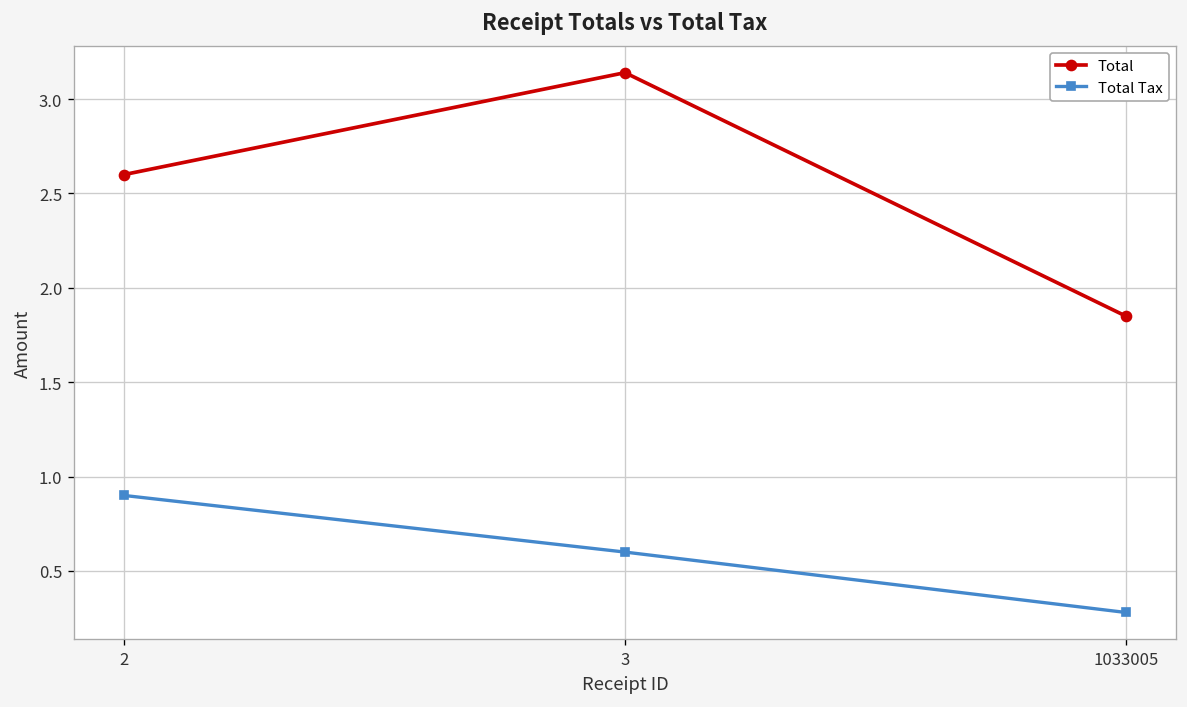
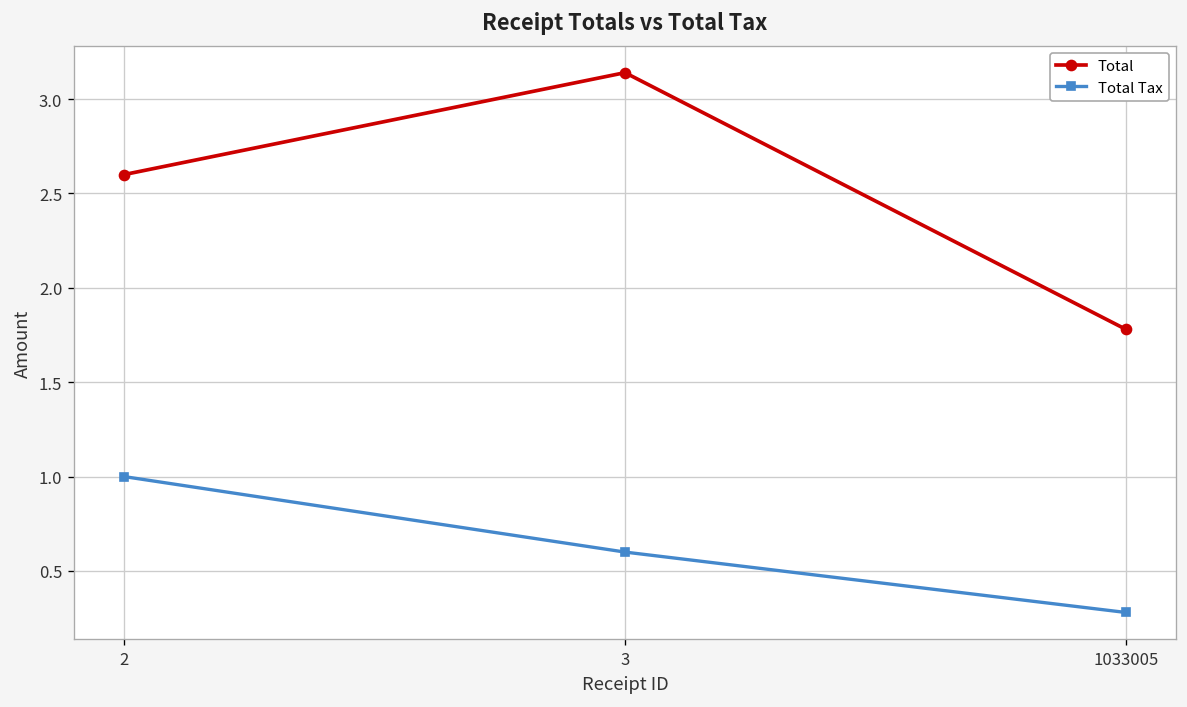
  {
    "Total": {
      "2": 2.60,
      "3": 3.14,
-     "1033005": 1.85
+     "1033005": 1.78
    },
    "Total Tax": {
-     "2": 0.9,
+     "2": 1.0,
      "3": 0.6,
      "1033005": 0.28
    }
  }
